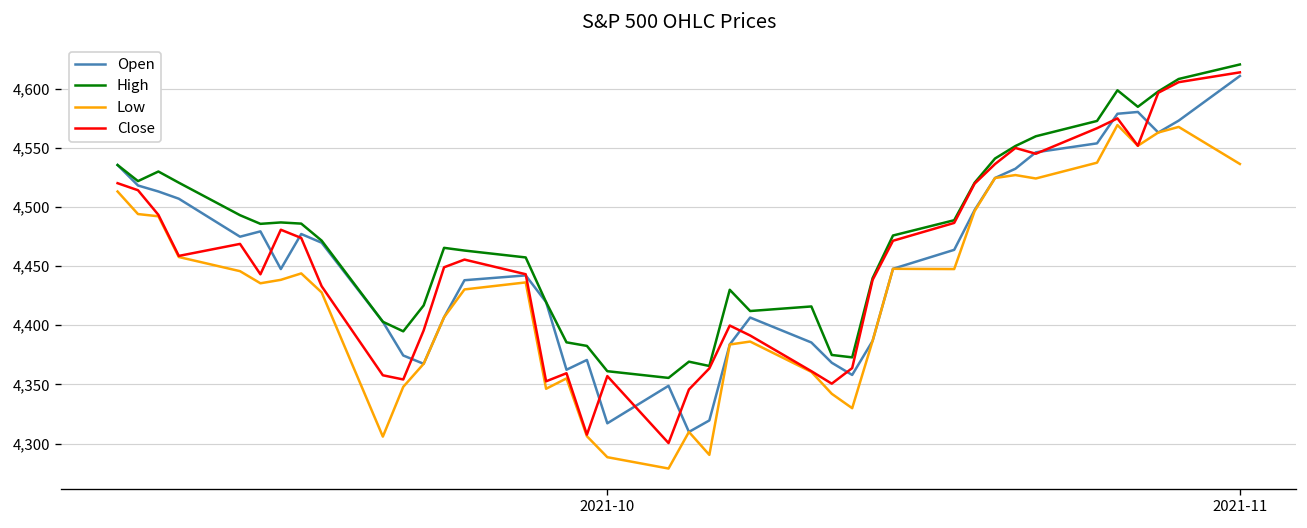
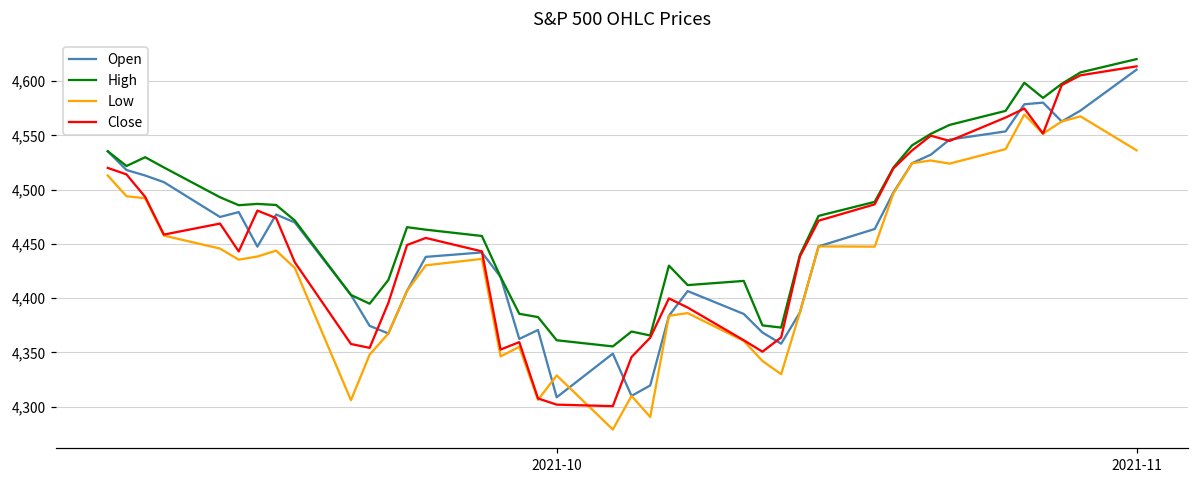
  {
    "Open": {
-     "2021-10": "4,320",
+     "2021-10": "4,310",
      "2021-11": "4,610"
    },
    "High": {
      "2021-10": "4,360",
      "2021-11": "4,620"
    },
    "Low": {
-     "2021-10": "4,290",
+     "2021-10": "4,330",
      "2021-11": "4,540"
    },
    "Close": {
-     "2021-10": "4,360",
+     "2021-10": "4,300",
      "2021-11": "4,610"
    }
  }
